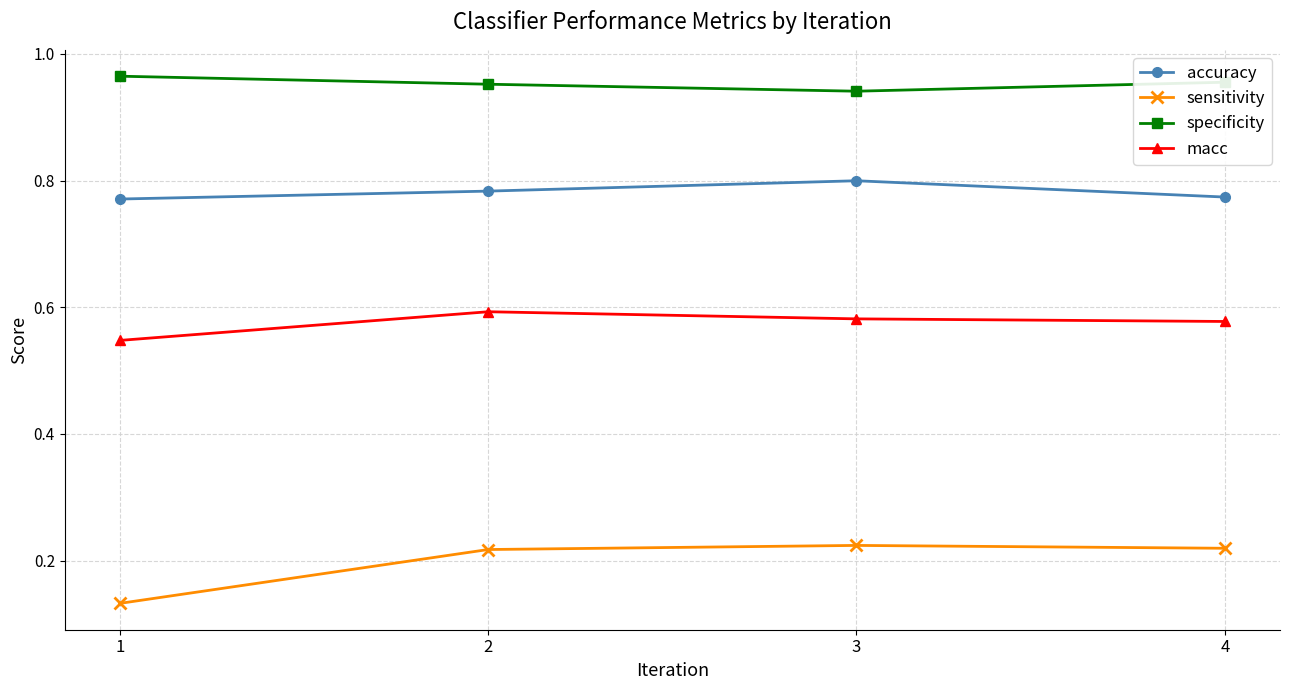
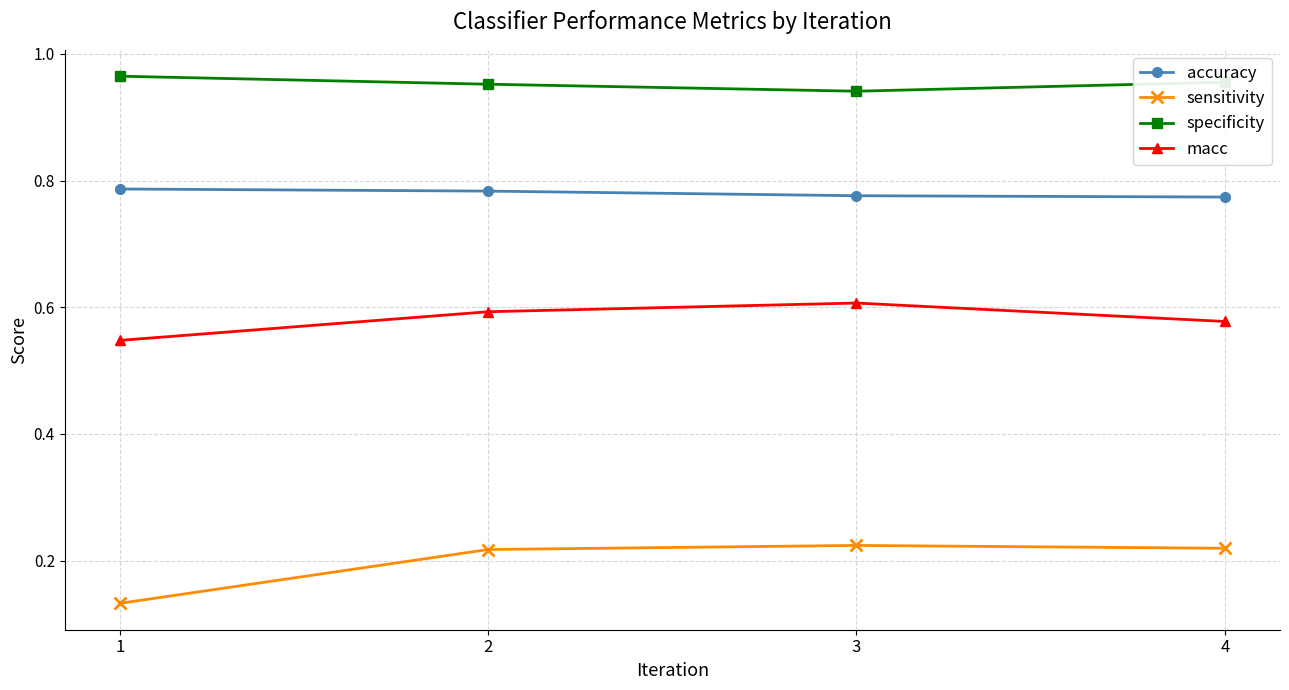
  {
    "accuracy": {
-     "1": 0.77,
+     "1": 0.79,
      "2": 0.78,
-     "3": 0.80,
+     "3": 0.78,
      "4": 0.77
    },
    "sensitivity": {
      "1": 0.13,
      "2": 0.22,
      "3": 0.22,
      "4": 0.22
    },
    "specificity": {
      "1": 0.96,
      "2": 0.95,
      "3": 0.94
    },
    "macc": {
      "1": 0.55,
      "2": 0.59,
-     "3": 0.58,
+     "3": 0.61,
      "4": 0.58
    }
  }
